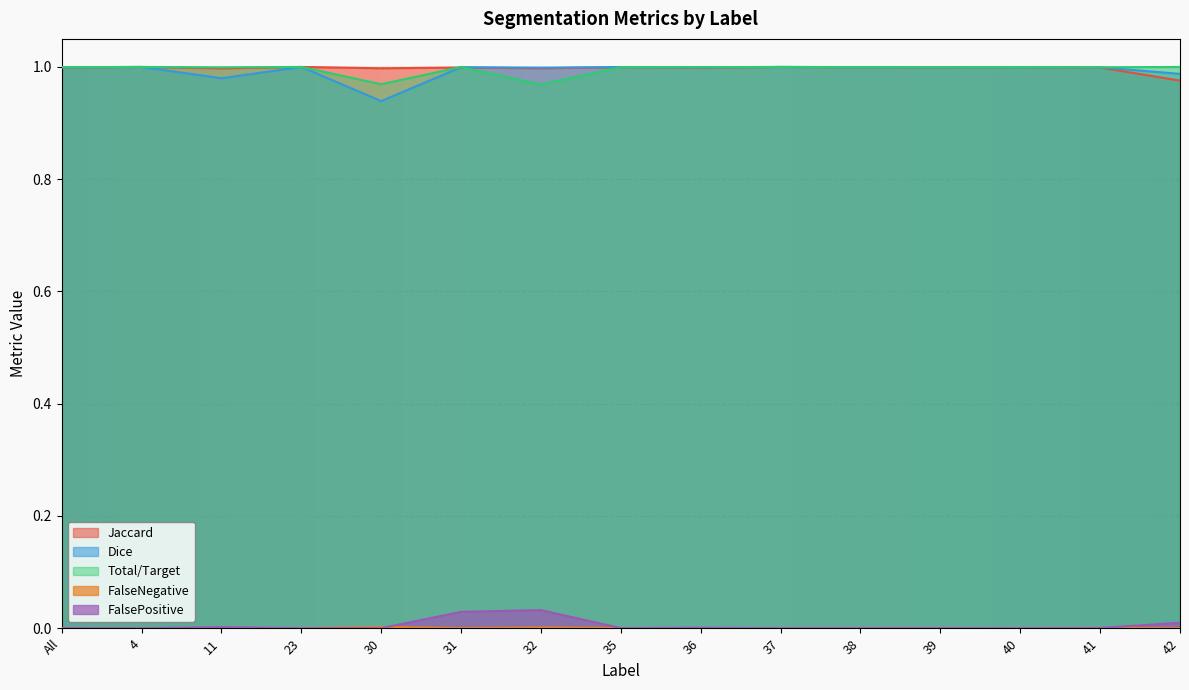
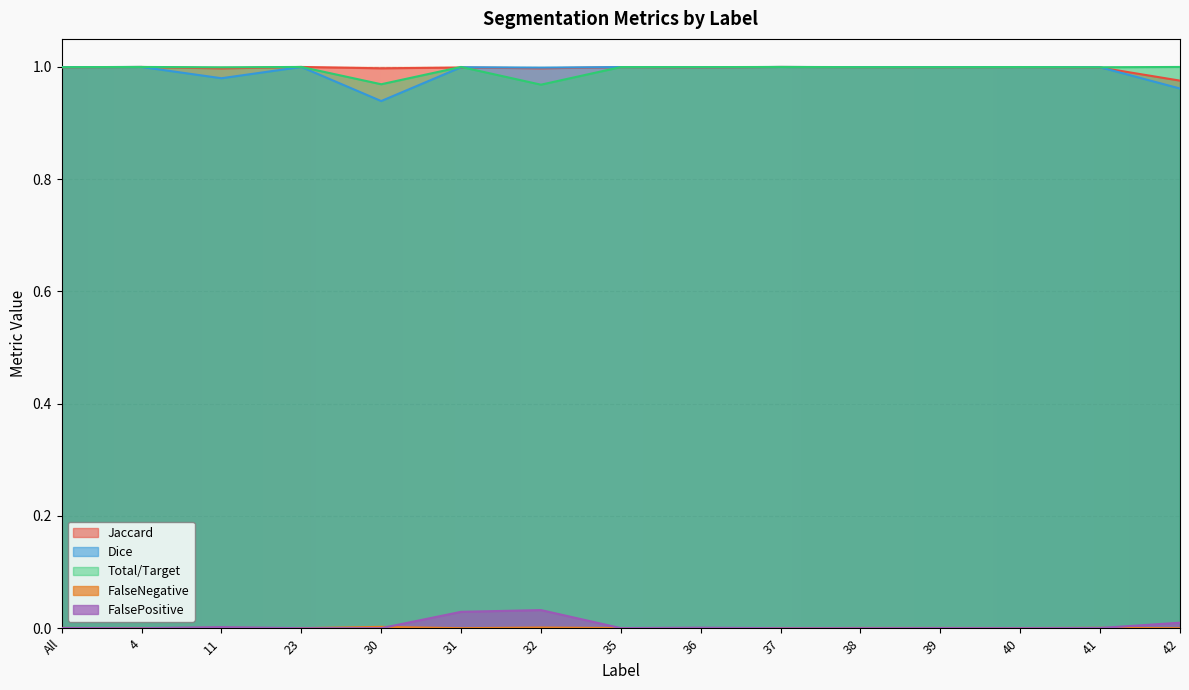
  {
    "Dice": {
      "11": 0.98,
      "30": 0.94,
-     "42": 0.99
+     "42": 0.96
    },
    "Total/Target": {
      "30": 0.97,
      "32": 0.97,
      "42": 1.00
    },
    "FalsePositive": {
      "31": 0.03,
      "32": 0.03,
      "42": 0.01
    }
  }
